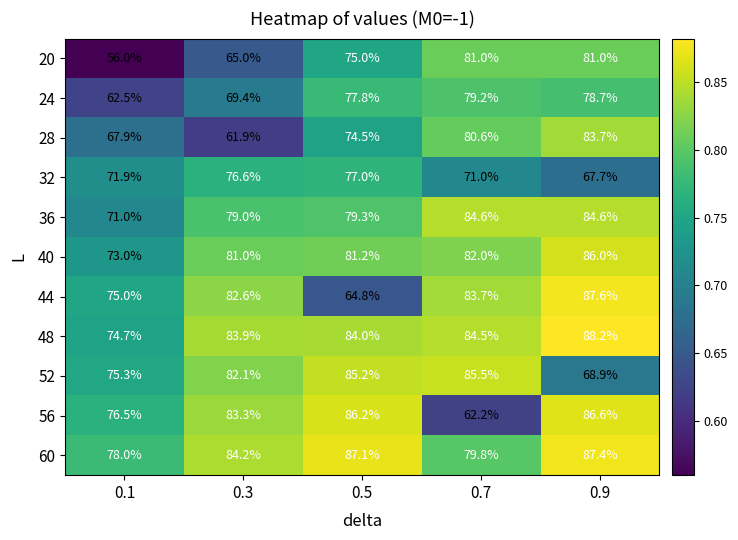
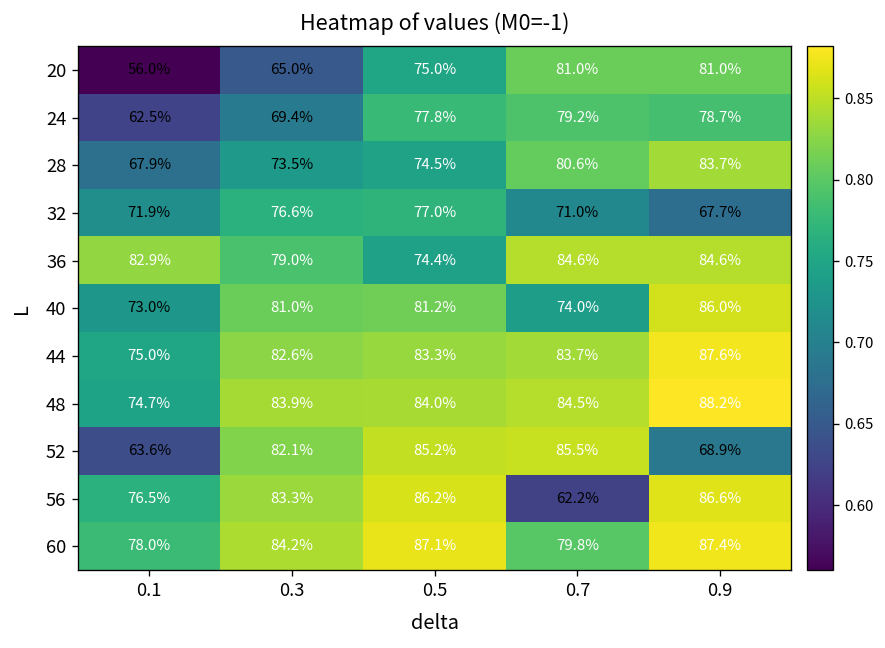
  {
    "20": {
      "0.1": "56.0%",
      "0.3": "65.0%",
      "0.5": "75.0%",
      "0.7": "81.0%",
      "0.9": "81.0%"
    },
    "24": {
      "0.1": "62.5%",
      "0.3": "69.4%",
      "0.5": "77.8%",
      "0.7": "79.2%",
      "0.9": "78.7%"
    },
    "28": {
      "0.1": "67.9%",
-     "0.3": "61.9%",
+     "0.3": "73.5%",
      "0.5": "74.5%",
      "0.7": "80.6%",
      "0.9": "83.7%"
    },
    "32": {
      "0.1": "71.9%",
      "0.3": "76.6%",
      "0.5": "77.0%",
      "0.7": "71.0%",
      "0.9": "67.7%"
    },
    "36": {
-     "0.1": "71.0%",
+     "0.1": "82.9%",
      "0.3": "79.0%",
-     "0.5": "79.3%",
+     "0.5": "74.4%",
      "0.7": "84.6%",
      "0.9": "84.6%"
    },
    "40": {
      "0.1": "73.0%",
      "0.3": "81.0%",
      "0.5": "81.2%",
-     "0.7": "82.0%",
+     "0.7": "74.0%",
      "0.9": "86.0%"
    },
    "44": {
      "0.1": "75.0%",
      "0.3": "82.6%",
-     "0.5": "64.8%",
+     "0.5": "83.3%",
      "0.7": "83.7%",
      "0.9": "87.6%"
    },
    "48": {
      "0.1": "74.7%",
      "0.3": "83.9%",
      "0.5": "84.0%",
      "0.7": "84.5%",
      "0.9": "88.2%"
    },
    "52": {
-     "0.1": "75.3%",
+     "0.1": "63.6%",
      "0.3": "82.1%",
      "0.5": "85.2%",
      "0.7": "85.5%",
      "0.9": "68.9%"
    },
    "56": {
      "0.1": "76.5%",
      "0.3": "83.3%",
      "0.5": "86.2%",
      "0.7": "62.2%",
      "0.9": "86.6%"
    },
    "60": {
      "0.1": "78.0%",
      "0.3": "84.2%",
      "0.5": "87.1%",
      "0.7": "79.8%",
      "0.9": "87.4%"
    }
  }
